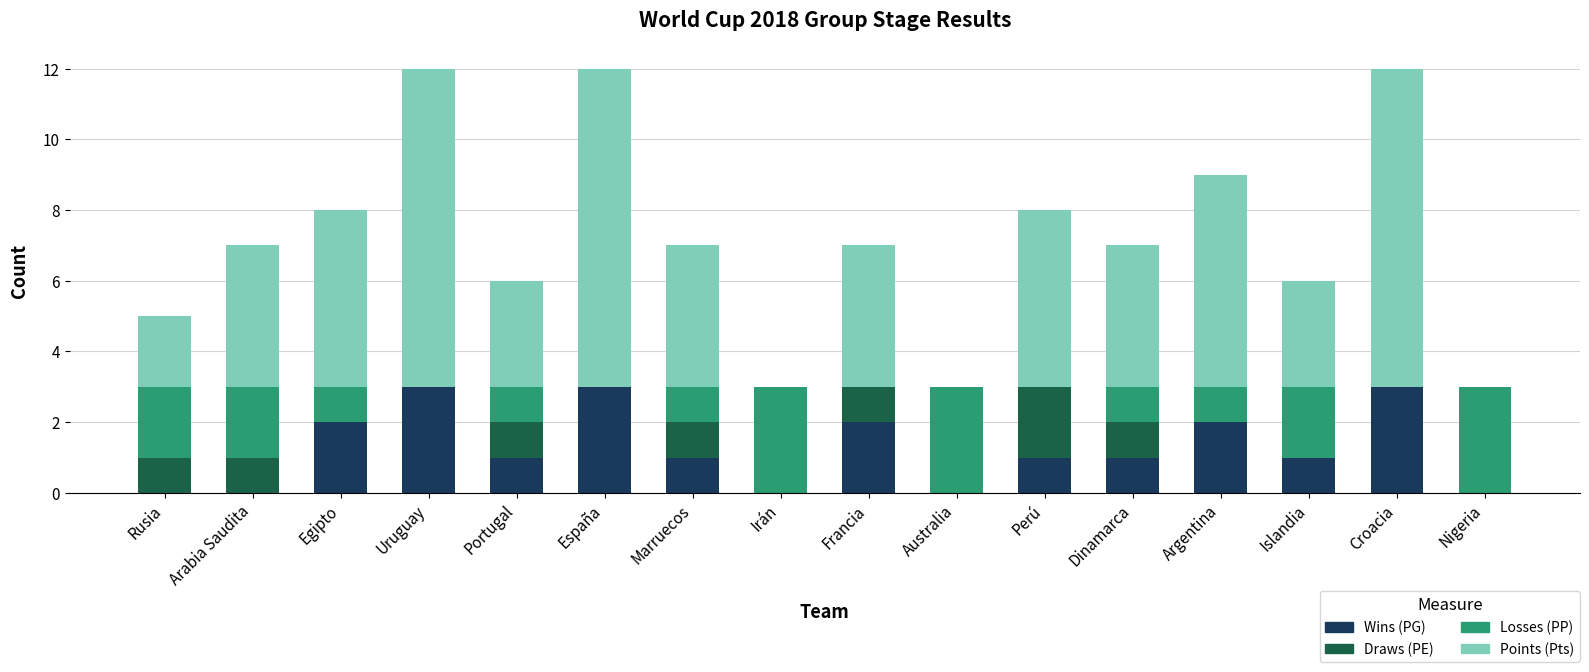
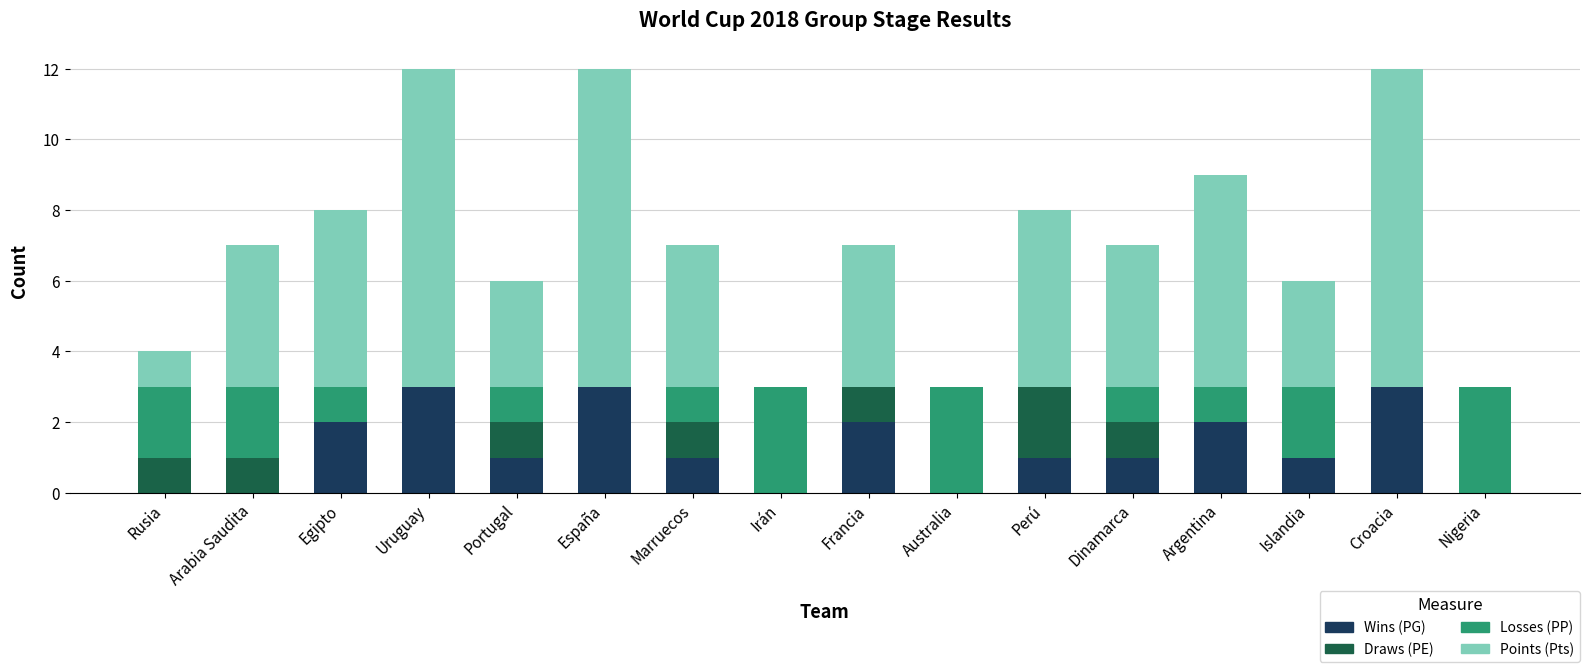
  {
    "Points (Pts)": {
-     "Rusia": 2,
+     "Rusia": 1,
      "Arabia Saudita": 4,
      "Egipto": 5,
      "Uruguay": 9,
      "Portugal": 3,
      "España": 9,
      "Marruecos": 4,
      "Irán": 0,
      "Francia": 4,
      "Australia": 0,
      "Perú": 5,
      "Dinamarca": 4,
      "Argentina": 6,
      "Islandia": 3,
      "Croacia": 9,
      "Nigeria": 0
    }
  }
